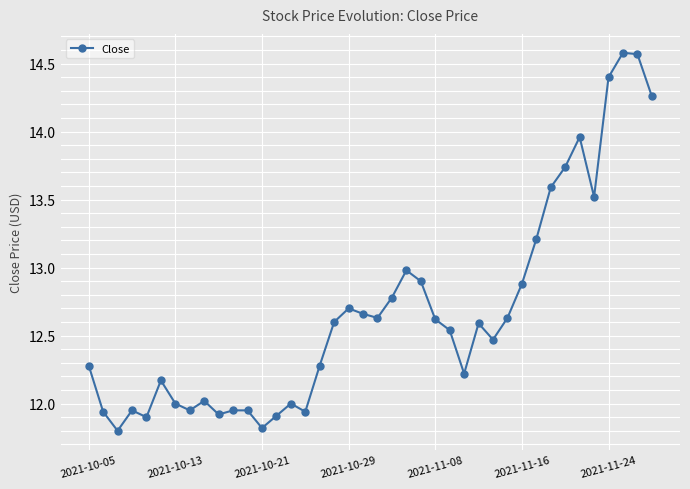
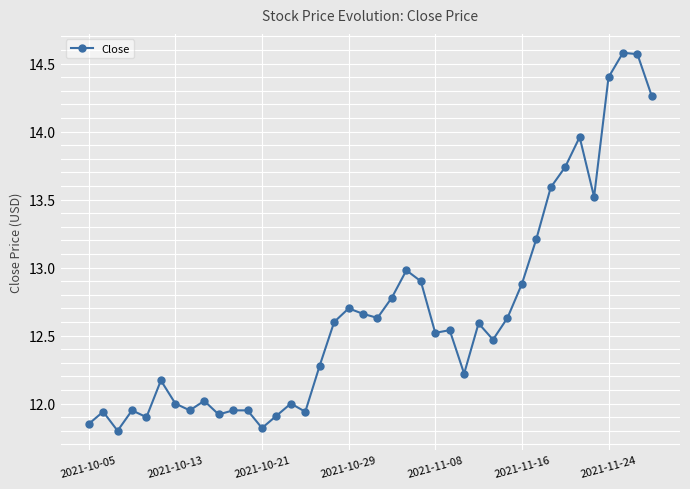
  {
-   "2021-10-05": 12.28,
+   "2021-10-05": 11.85,
    "2021-10-13": 12.00,
    "2021-10-21": 11.82,
    "2021-10-29": 12.70,
-   "2021-11-08": 12.62,
+   "2021-11-08": 12.52,
    "2021-11-16": 12.88,
    "2021-11-24": 14.40
  }
